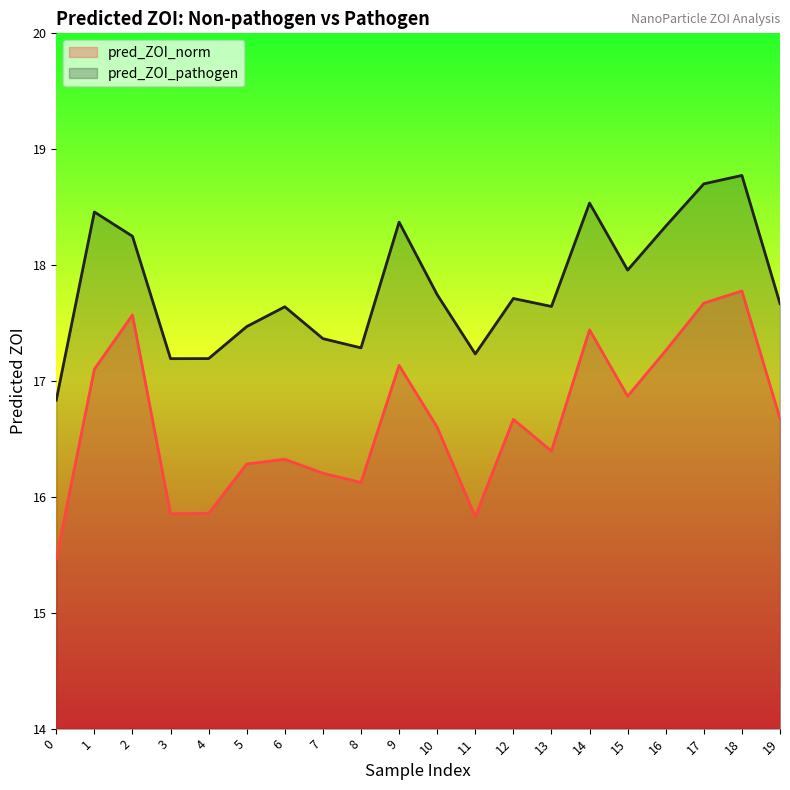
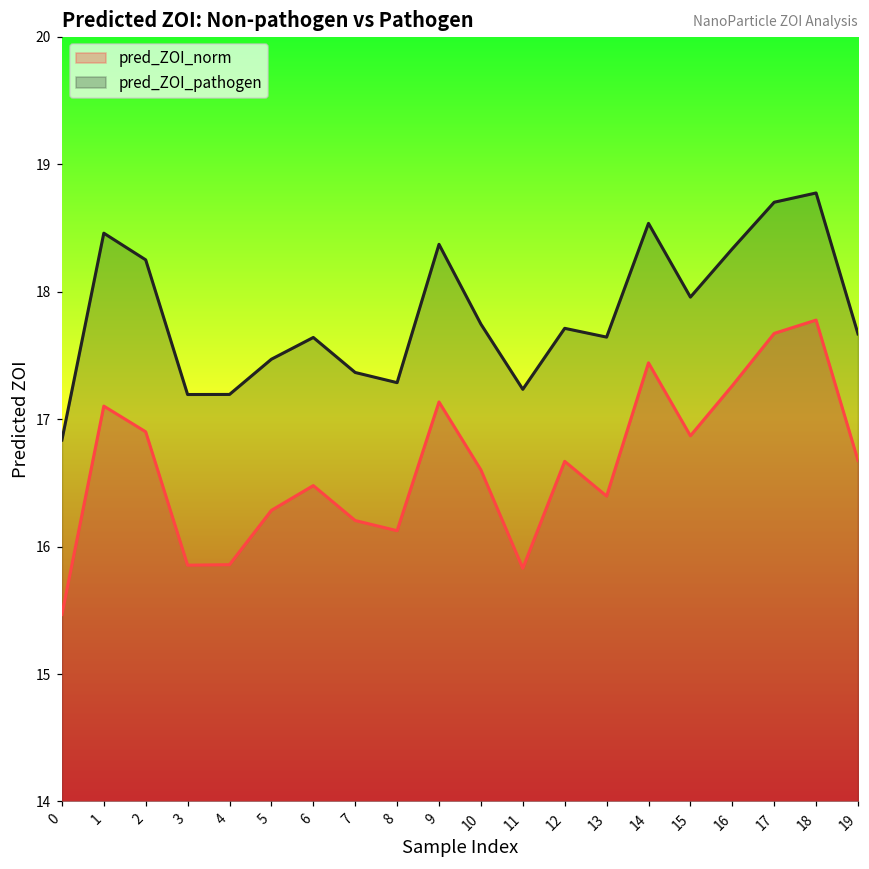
  {
    "pred_ZOI_norm": {
      "0": 15.47,
      "1": 17.10,
-     "2": 17.57,
+     "2": 16.90,
      "3": 15.85,
      "4": 15.86,
      "5": 16.28,
-     "6": 16.32,
+     "6": 16.48,
      "7": 16.20,
      "8": 16.12,
      "9": 17.13,
      "10": 16.60,
      "11": 15.83,
      "12": 16.67,
      "13": 16.40,
      "14": 17.44,
      "15": 16.87,
      "16": 17.26,
      "17": 17.67,
      "18": 17.78,
      "19": 16.68
    },
    "pred_ZOI_pathogen": {
      "0": 16.84,
      "1": 18.46,
      "2": 18.25,
      "3": 17.19,
      "4": 17.19,
      "5": 17.47,
      "6": 17.64,
      "7": 17.37,
      "8": 17.29,
      "9": 18.37,
      "10": 17.74,
      "11": 17.23,
      "12": 17.71,
      "13": 17.64,
      "14": 18.54,
      "15": 17.96,
      "16": 18.34,
      "17": 18.70,
      "18": 18.77,
      "19": 17.67
    }
  }
